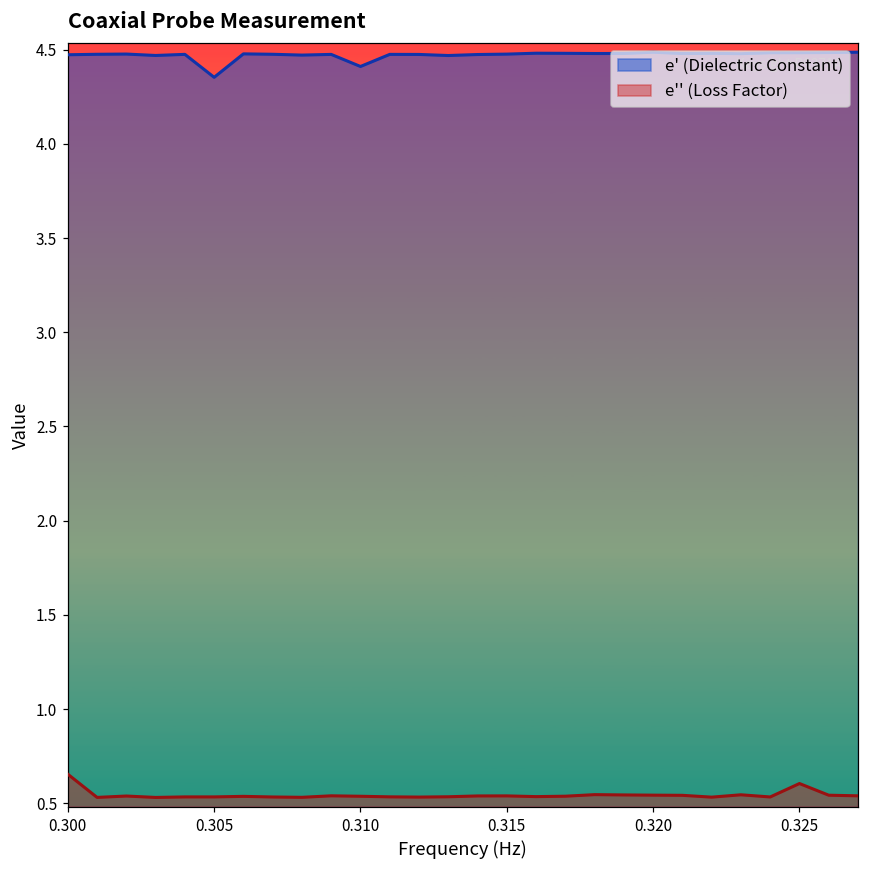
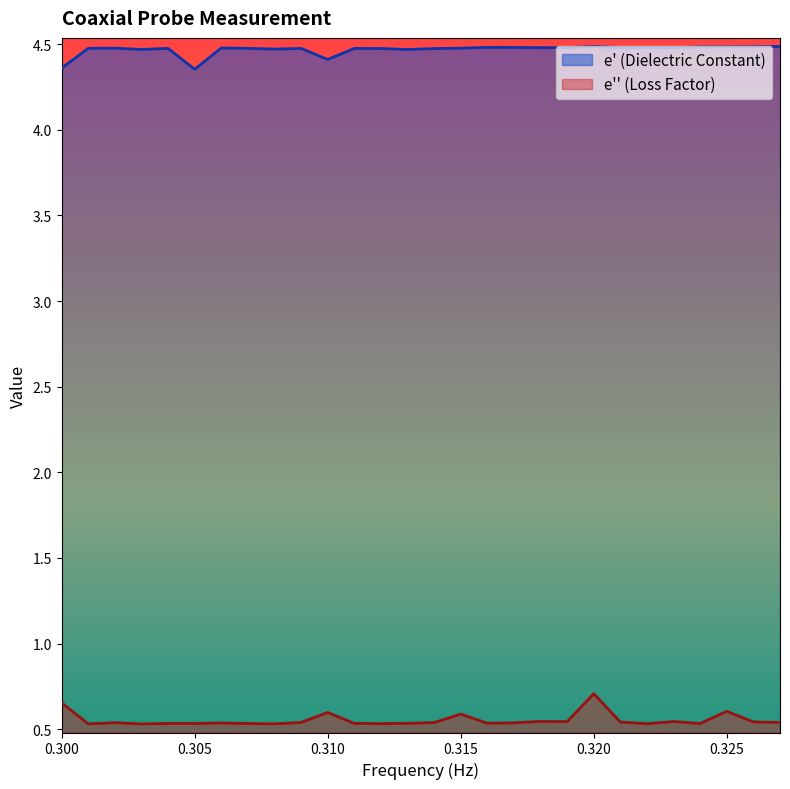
  {
    "e' (Dielectric Constant)": {
-     "0.300": 4.47,
+     "0.300": 4.36,
      "0.305": 4.35,
      "0.310": 4.41,
      "0.315": 4.48
    },
    "e'' (Loss Factor)": {
      "0.300": 0.65,
      "0.305": 0.53,
-     "0.310": 0.54,
-     "0.315": 0.54,
-     "0.320": 0.54,
+     "0.310": 0.60,
+     "0.315": 0.59,
+     "0.320": 0.71,
      "0.325": 0.60
    }
  }
